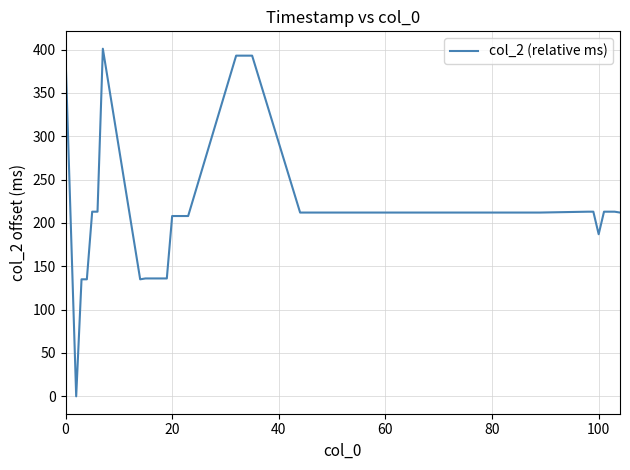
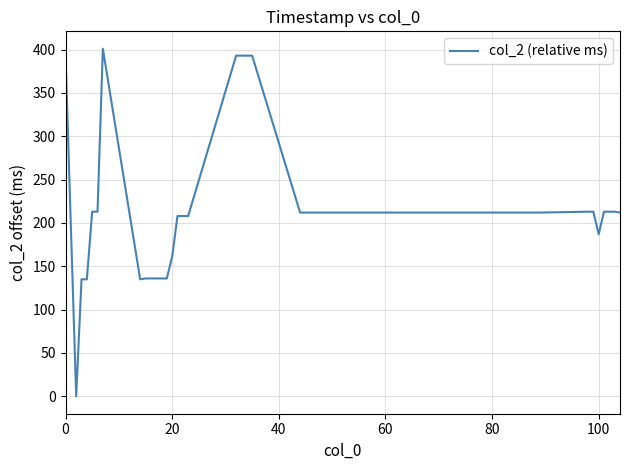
  {
    "0": 390,
-   "20": 210,
+   "20": 160,
    "100": 190
  }
